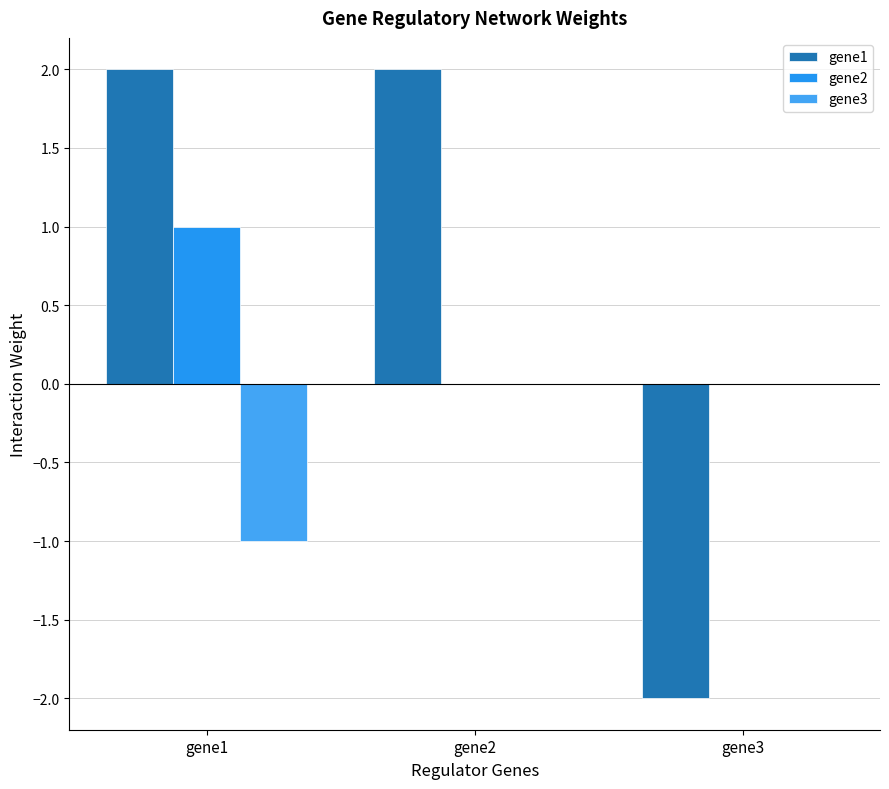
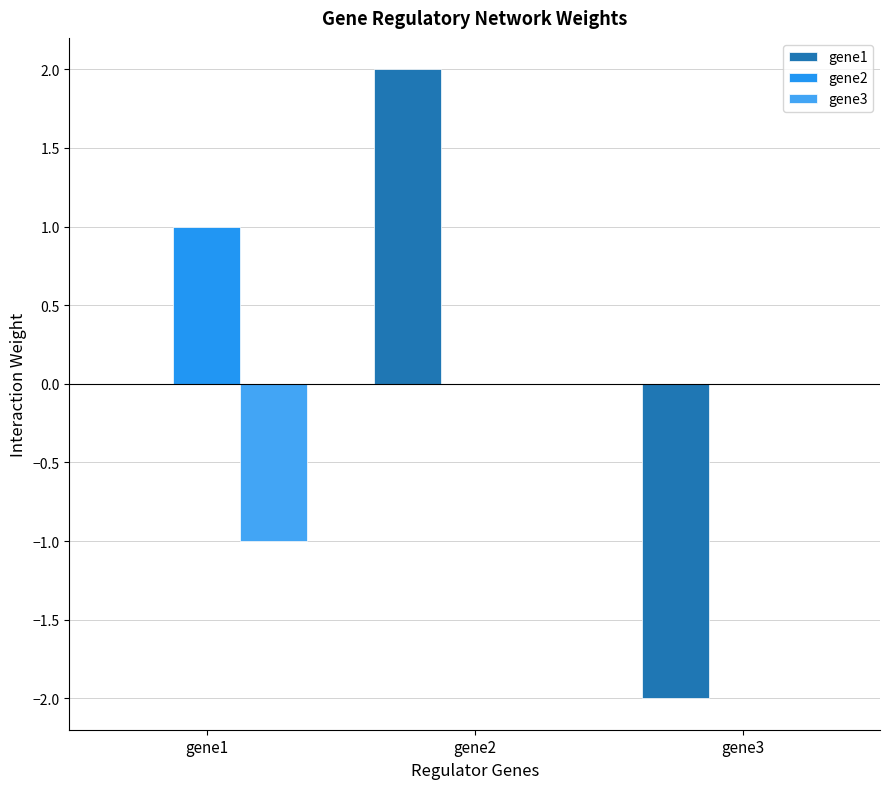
  {
    "gene1": {
-     "gene1": 2,
+     "gene1": 0,
      "gene2": 2,
      "gene3": -2
    }
  }
